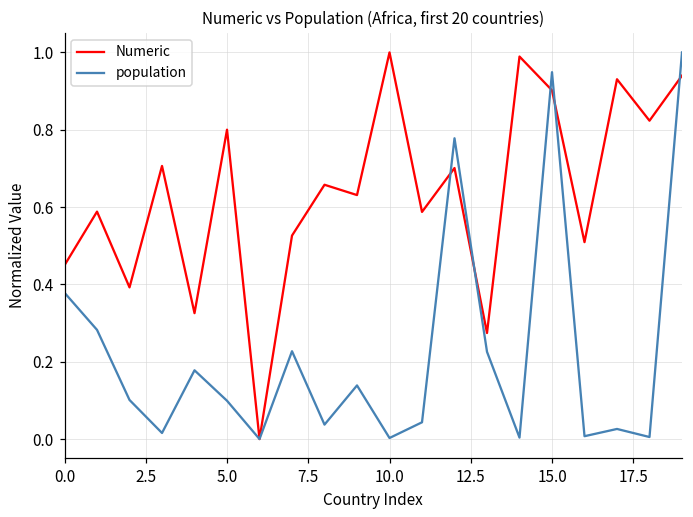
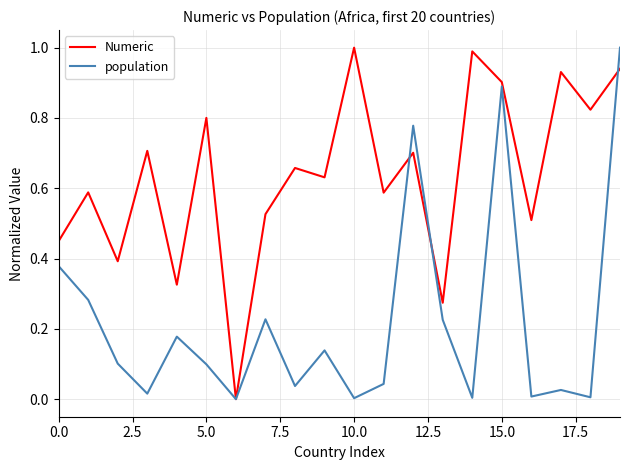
  {
    "Numeric": {
      "0.0": 0.45,
      "5.0": 0.80,
      "10.0": 1.00,
      "15.0": 0.90
    },
    "population": {
      "0.0": 0.38,
      "5.0": 0.10,
      "10.0": 0.00,
-     "15.0": 0.95
+     "15.0": 0.89
    }
  }
